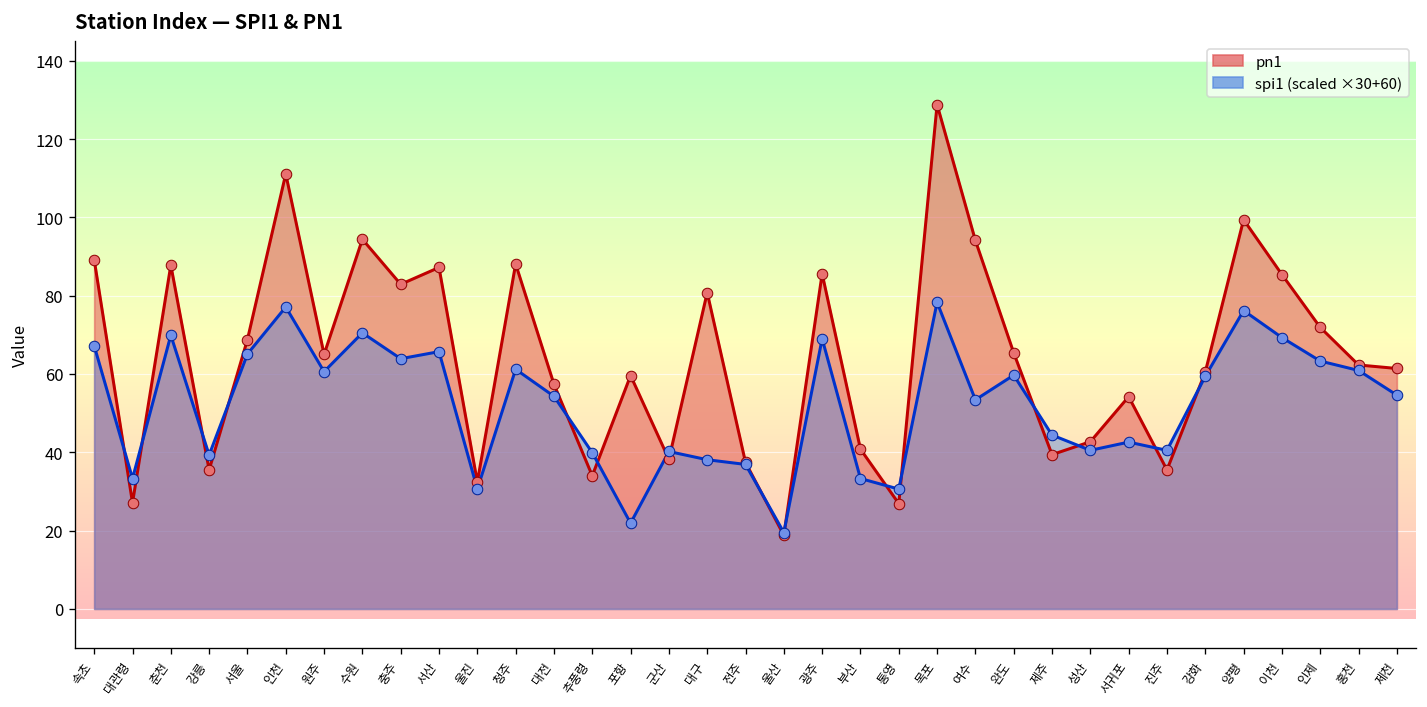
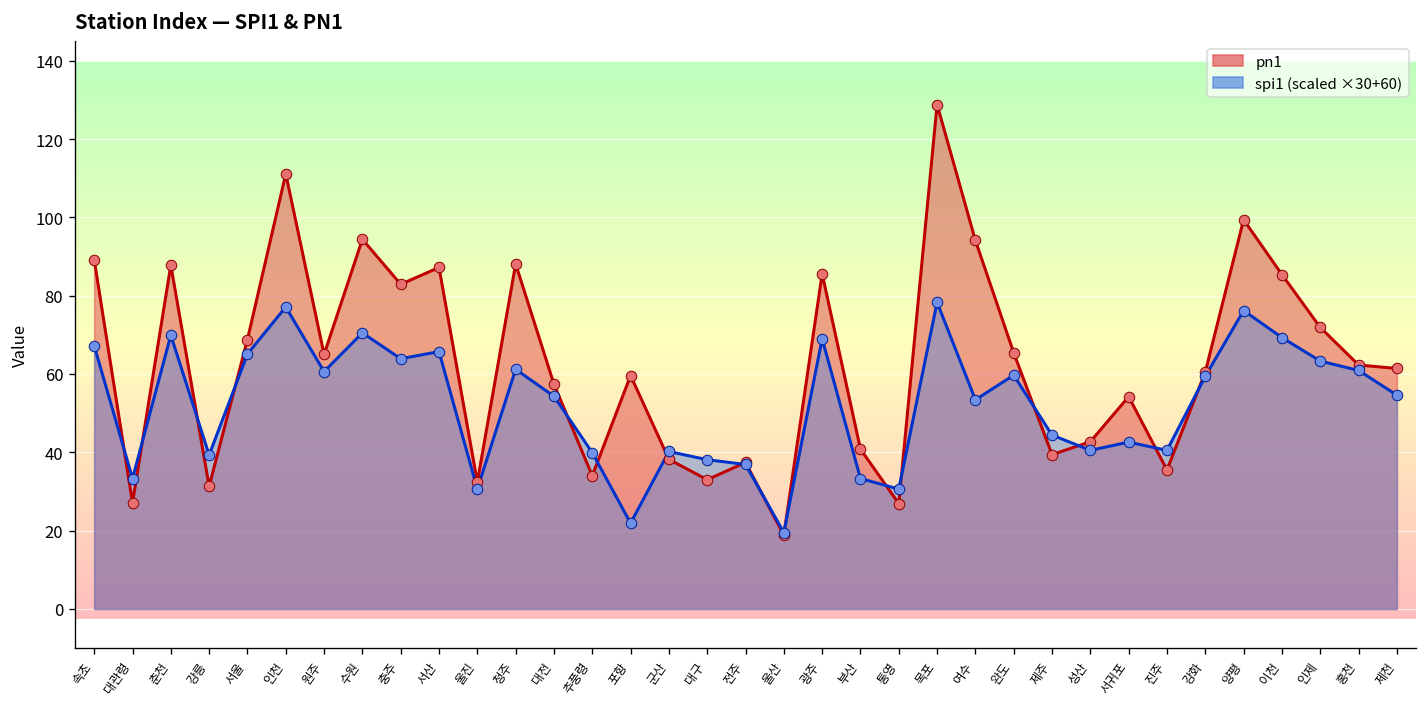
  {
    "pn1": {
      "속초": 89,
      "대관령": 27,
      "춘천": 88,
-     "강릉": 36,
+     "강릉": 31,
      "서울": 69,
      "인천": 111,
      "원주": 65,
      "수원": 94,
      "충주": 83,
      "서산": 87,
      "울진": 32,
      "청주": 88,
      "대전": 57,
      "추풍령": 34,
      "포항": 60,
      "군산": 38,
-     "대구": 81,
+     "대구": 33,
      "광주": 86,
      "부산": 41,
      "통영": 27,
      "목포": 129,
      "여수": 94,
      "완도": 65,
      "제주": 39,
      "성산": 43,
      "서귀포": 54,
      "진주": 36,
      "강화": 61,
      "양평": 99,
      "이천": 85,
      "인제": 72,
      "홍천": 62,
      "제천": 61
    }
  }
